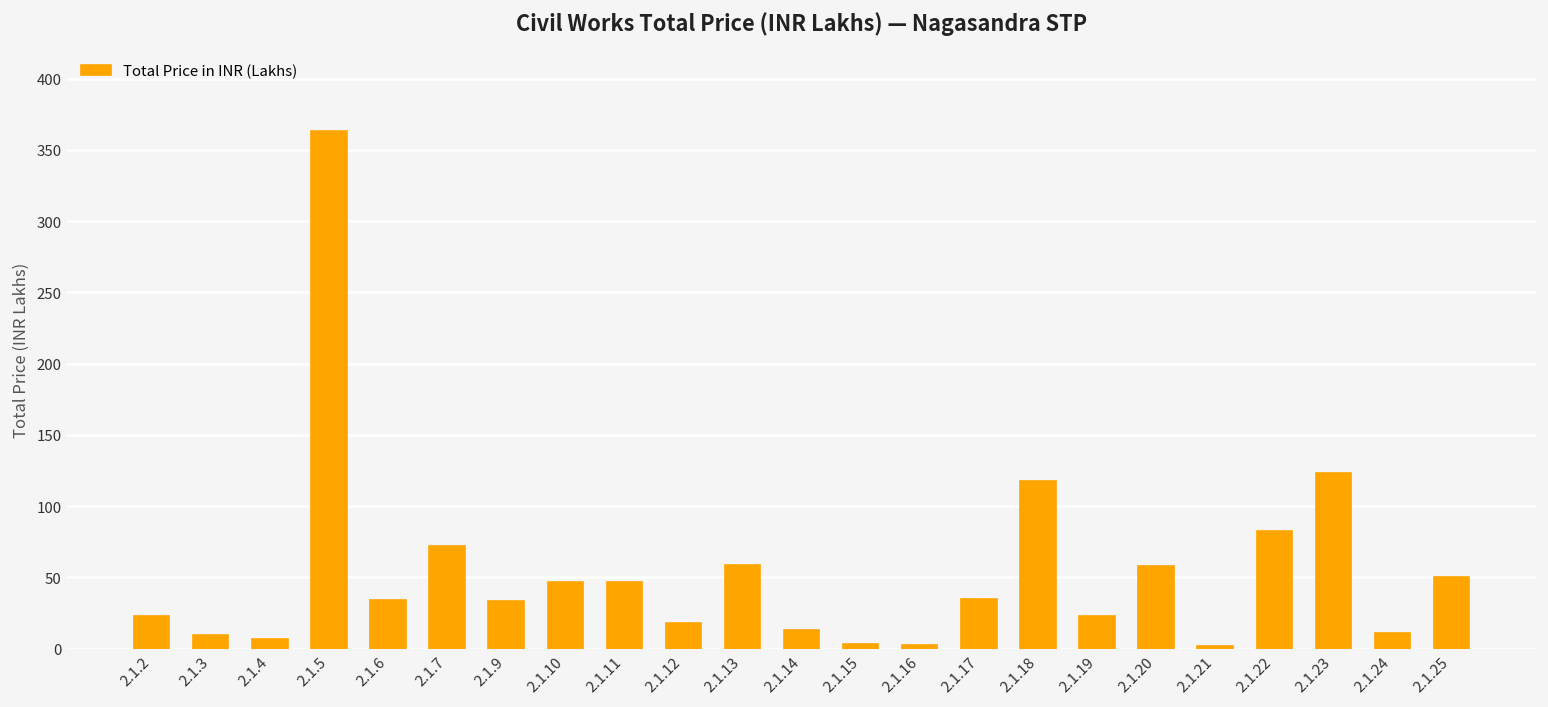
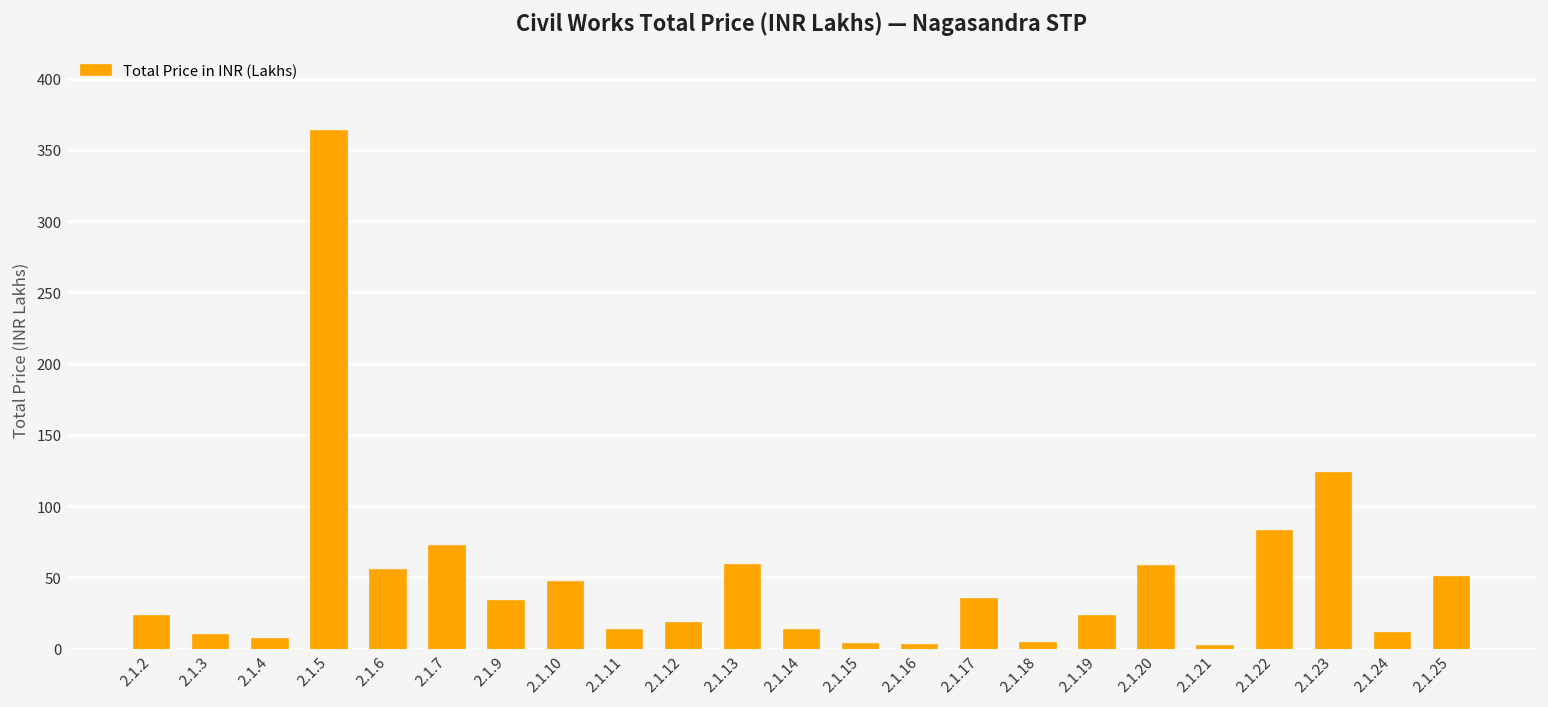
  {
    "2.1.2": 23,
    "2.1.3": 10,
    "2.1.4": 7,
    "2.1.5": 363,
-   "2.1.6": 34,
+   "2.1.6": 55,
    "2.1.7": 72,
    "2.1.9": 34,
    "2.1.10": 47,
-   "2.1.11": 46,
+   "2.1.11": 13,
    "2.1.12": 18,
    "2.1.13": 59,
    "2.1.14": 13,
    "2.1.15": 3,
    "2.1.16": 3,
    "2.1.17": 35,
-   "2.1.18": 118,
+   "2.1.18": 4,
    "2.1.19": 23,
    "2.1.20": 58,
    "2.1.22": 83,
    "2.1.23": 123,
    "2.1.24": 11,
    "2.1.25": 50
  }
